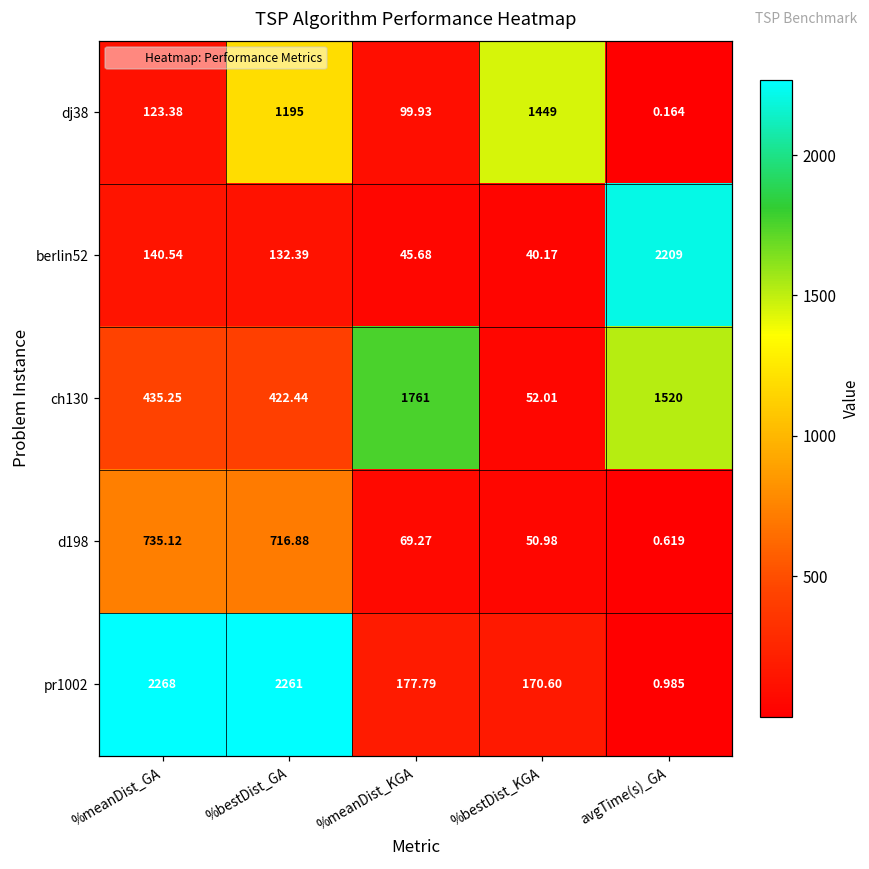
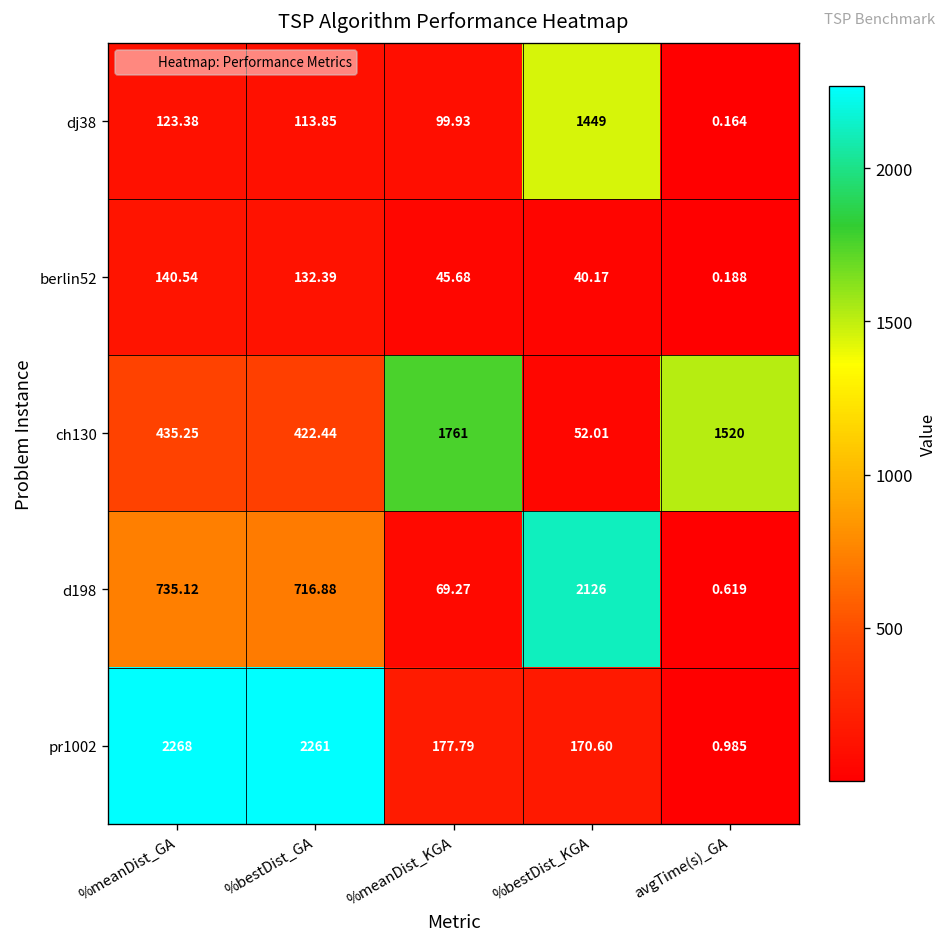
  {
    "dj38": {
      "%meanDist_GA": 123.38,
-     "%bestDist_GA": 1195,
+     "%bestDist_GA": 113.85,
      "%meanDist_KGA": 99.93,
      "%bestDist_KGA": 1449,
      "avgTime(s)_GA": 0.164
    },
    "berlin52": {
      "%meanDist_GA": 140.54,
      "%bestDist_GA": 132.39,
      "%meanDist_KGA": 45.68,
      "%bestDist_KGA": 40.17,
-     "avgTime(s)_GA": 2209
+     "avgTime(s)_GA": 0.188
    },
    "ch130": {
      "%meanDist_GA": 435.25,
      "%bestDist_GA": 422.44,
      "%meanDist_KGA": 1761,
      "%bestDist_KGA": 52.01,
      "avgTime(s)_GA": 1520
    },
    "d198": {
      "%meanDist_GA": 735.12,
      "%bestDist_GA": 716.88,
      "%meanDist_KGA": 69.27,
-     "%bestDist_KGA": 50.98,
+     "%bestDist_KGA": 2126,
      "avgTime(s)_GA": 0.619
    },
    "pr1002": {
      "%meanDist_GA": 2268,
      "%bestDist_GA": 2261,
      "%meanDist_KGA": 177.79,
      "%bestDist_KGA": 170.60,
      "avgTime(s)_GA": 0.985
    }
  }
